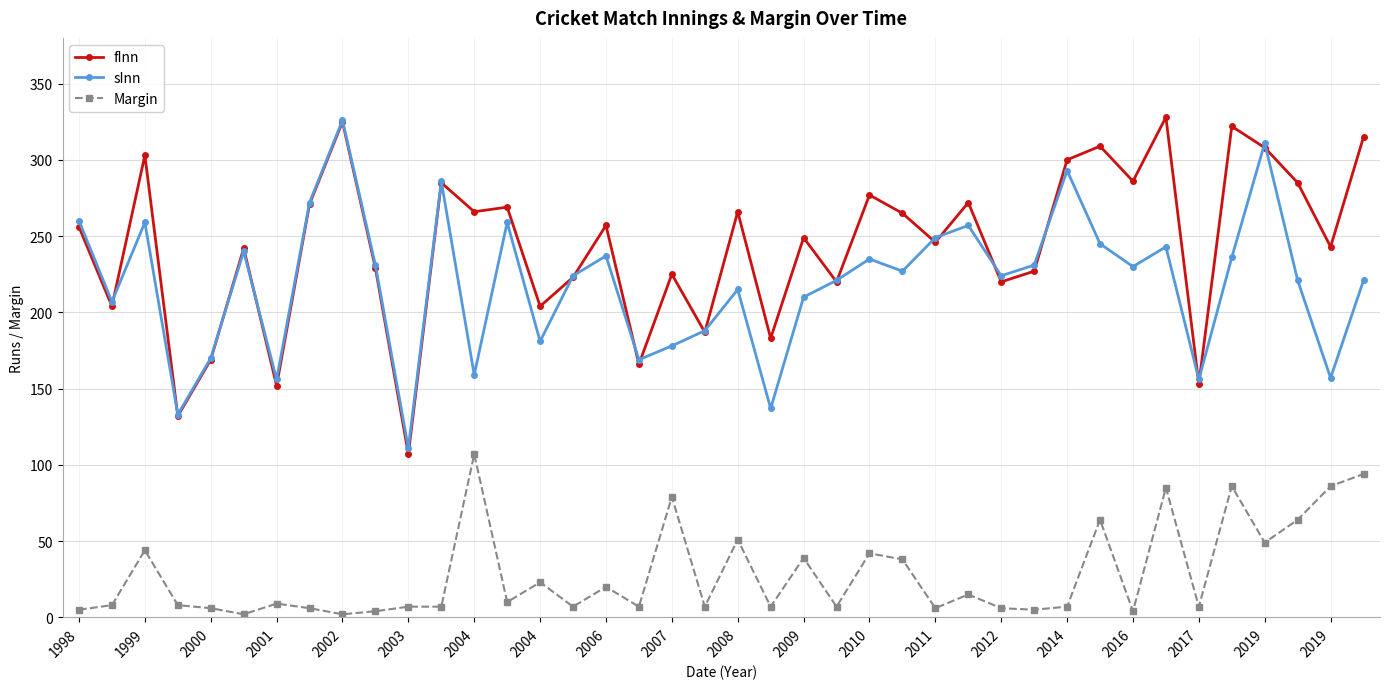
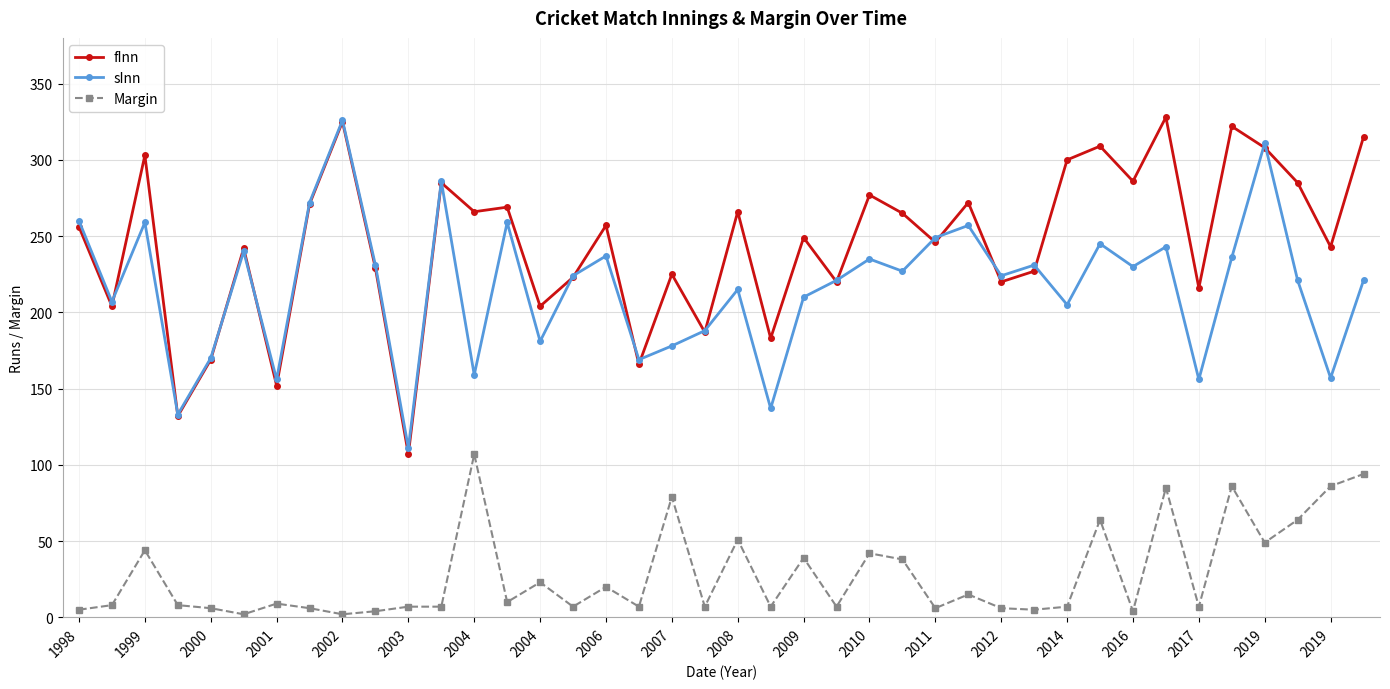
  {
    "fInn": {
      "1998": 256,
      "1999": 303,
      "2001": 152,
      "2003": 107,
      "2006": 257,
      "2007": 225,
      "2008": 266,
      "2009": 249,
      "2010": 277,
      "2011": 246,
      "2012": 220,
      "2014": 300,
      "2016": 286,
-     "2017": 153
+     "2017": 216
    },
    "sInn": {
      "1998": 260,
      "1999": 259,
      "2001": 156,
      "2003": 111,
      "2006": 237,
      "2007": 178,
      "2008": 215,
      "2009": 210,
      "2010": 235,
      "2011": 249,
      "2012": 224,
-     "2014": 293,
+     "2014": 205,
      "2016": 230,
      "2017": 156
    },
    "Margin": {
      "1998": 5,
      "1999": 44,
      "2000": 6,
      "2001": 9,
      "2002": 2,
      "2003": 7,
      "2006": 20,
      "2007": 79,
      "2008": 51,
      "2009": 39,
      "2010": 42,
      "2011": 6,
      "2012": 6,
      "2014": 7,
      "2016": 4,
      "2017": 7
    }
  }
